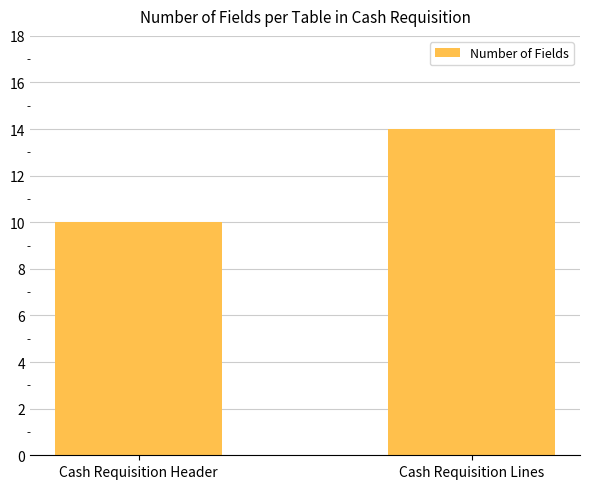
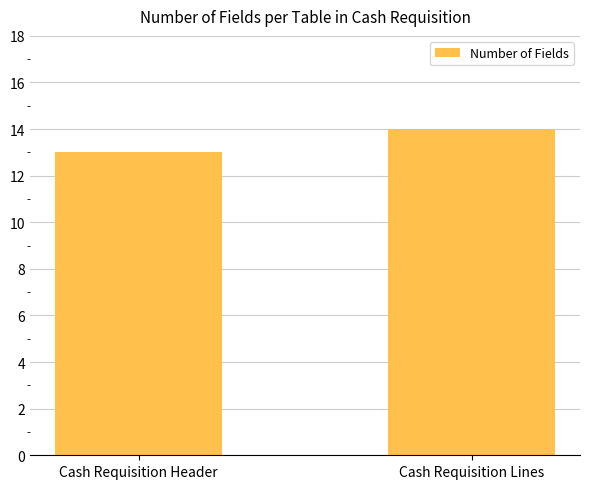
  {
-   "Cash Requisition Header": 10,
+   "Cash Requisition Header": 13,
    "Cash Requisition Lines": 14
  }
